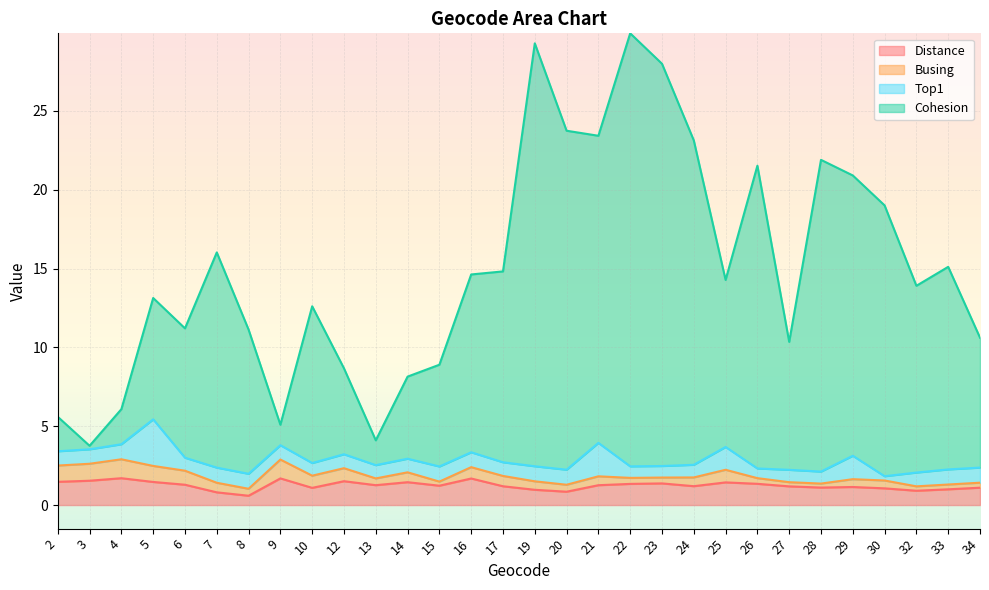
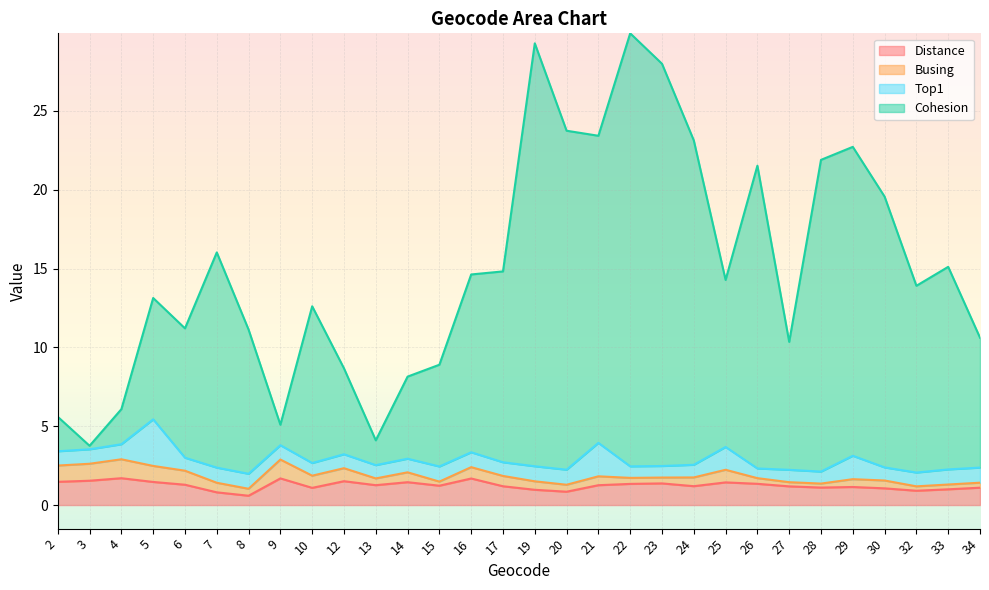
  {
    "Top1": {
      "2": 0.9,
      "3": 0.9,
      "4": 1.0,
      "5": 3.0,
      "6": 0.8,
      "7": 1.0,
      "8": 1.0,
      "9": 0.9,
      "10": 0.8,
      "12": 0.9,
      "13": 0.8,
      "14": 0.9,
      "15": 1.0,
      "16": 0.9,
      "17": 0.9,
      "19": 1.0,
      "20": 1.0,
      "21": 2.1,
      "22": 0.7,
      "23": 0.7,
      "24": 0.8,
      "25": 1.4,
      "26": 0.6,
      "27": 0.8,
      "28": 0.8,
      "29": 1.5,
-     "30": 0.3,
+     "30": 0.8,
      "32": 0.9,
      "33": 1.0,
      "34": 1.0
    },
    "Cohesion": {
      "2": 2.2,
      "3": 0.2,
      "4": 2.2,
      "5": 7.7,
      "6": 8.2,
      "7": 13.7,
      "8": 9.1,
      "9": 1.3,
      "10": 9.9,
      "12": 5.4,
      "13": 1.6,
      "14": 5.2,
      "15": 6.5,
      "16": 11.3,
      "17": 12.1,
      "19": 26.8,
      "20": 21.5,
      "21": 19.5,
      "22": 27.5,
      "23": 25.5,
      "24": 20.6,
      "25": 10.6,
      "26": 19.2,
      "27": 8.1,
      "28": 19.8,
-     "29": 17.8,
+     "29": 19.6,
      "30": 17.2,
      "32": 11.8,
      "33": 12.9,
      "34": 8.2
    }
  }
